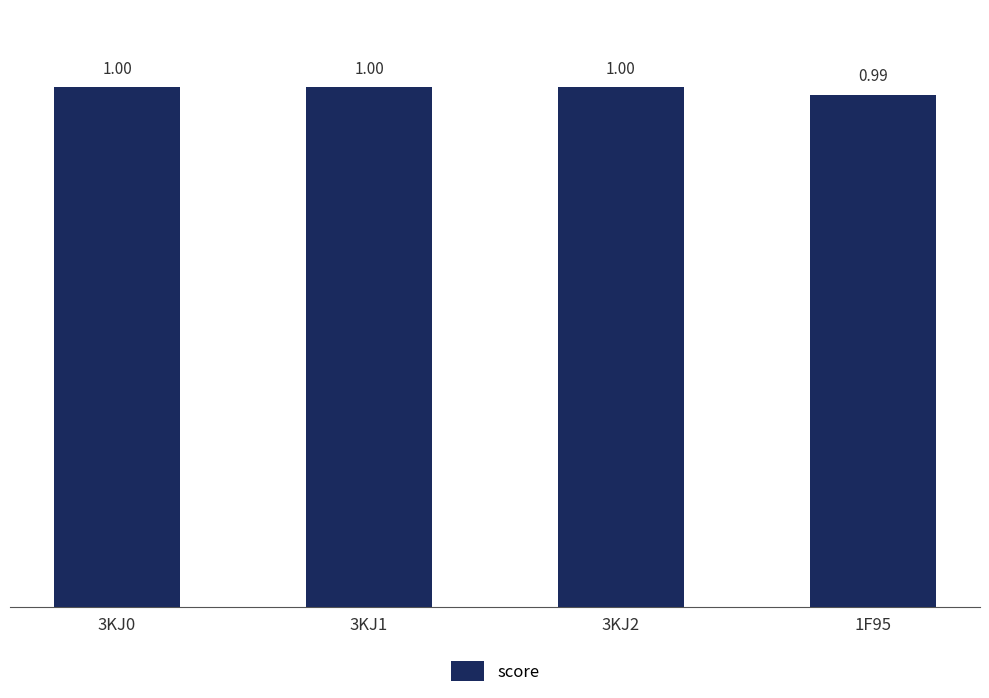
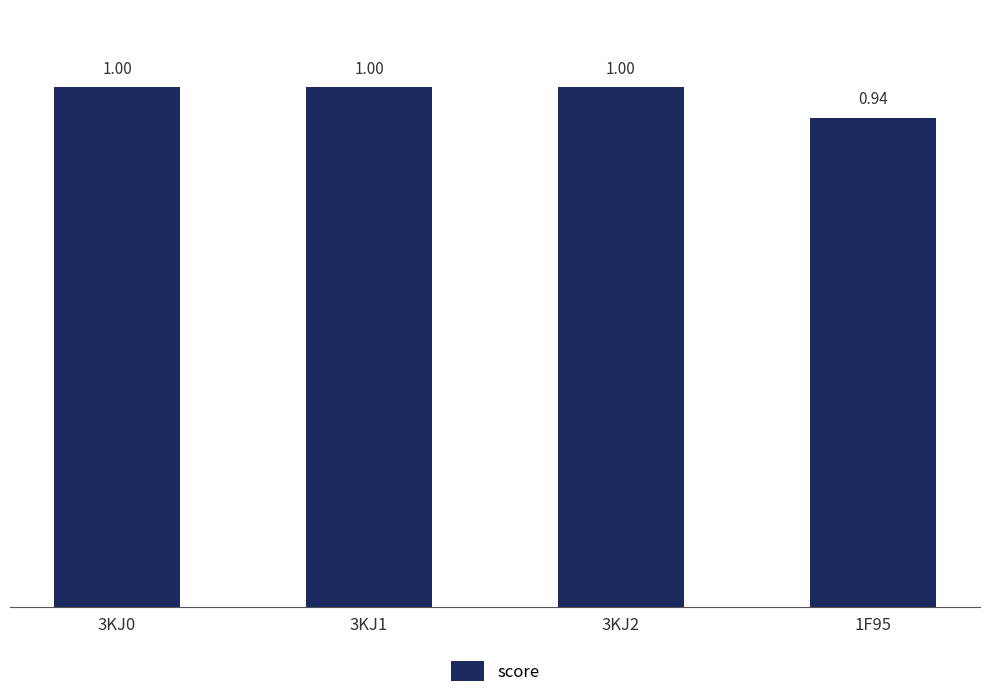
  {
    "3KJ0": 1.00,
    "3KJ1": 1.00,
    "3KJ2": 1.00,
-   "1F95": 0.99
+   "1F95": 0.94
  }
